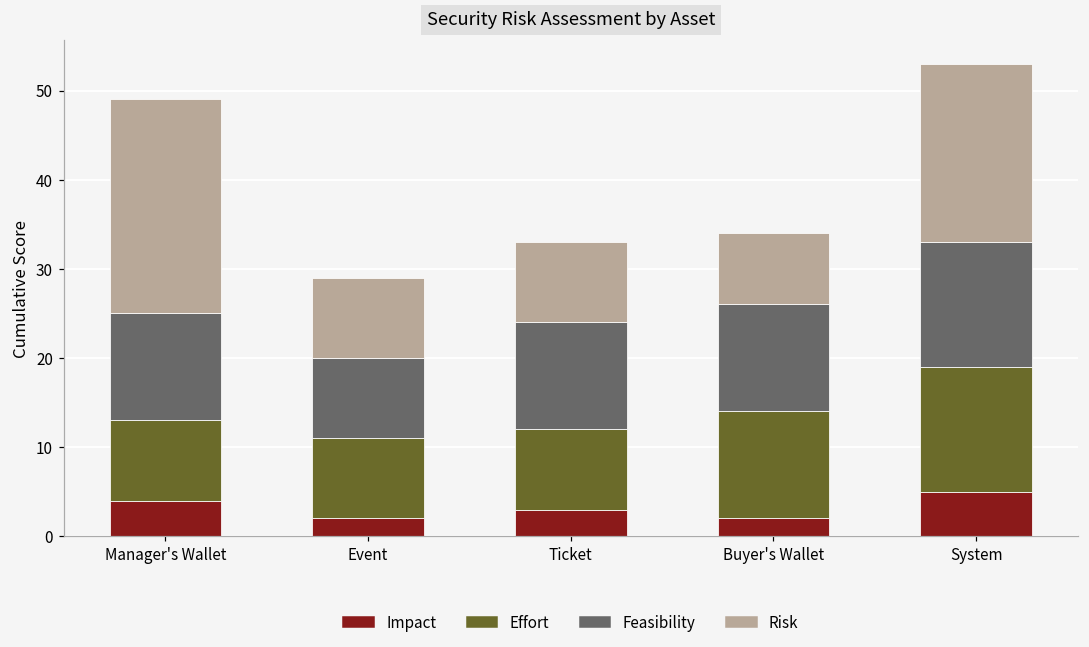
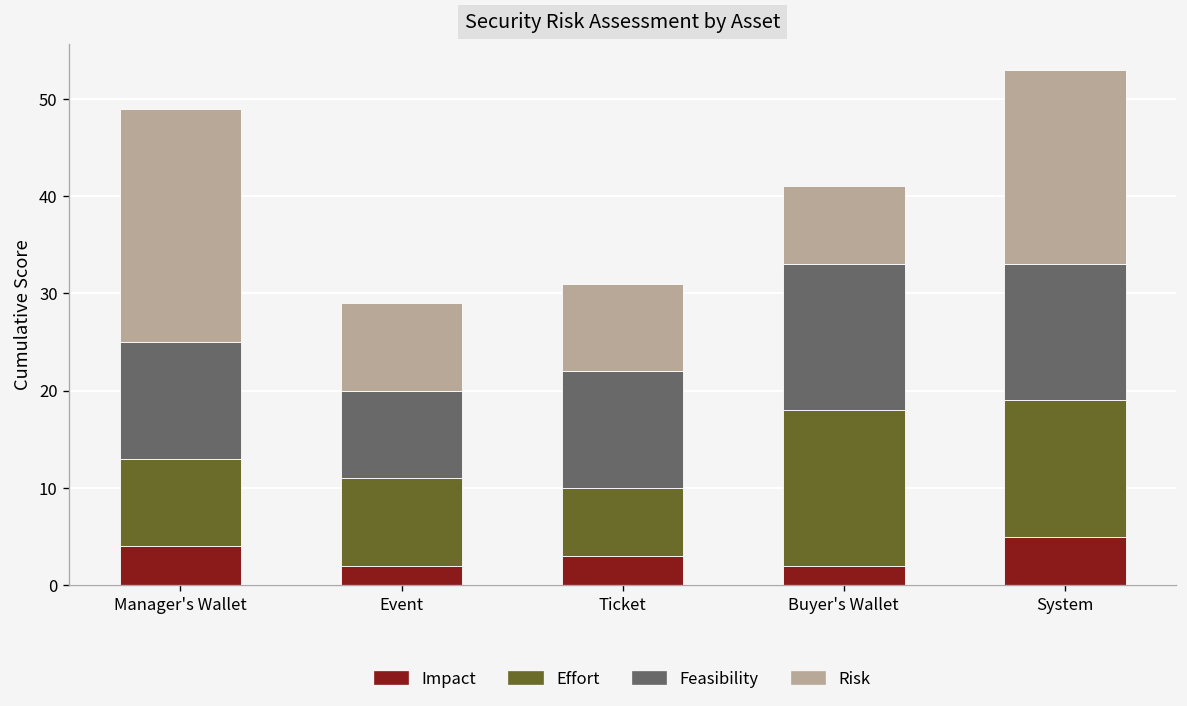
  {
    "Impact": {
      "Manager's Wallet": 4,
      "Event": 2,
      "Ticket": 3,
      "Buyer's Wallet": 2,
      "System": 5
    },
    "Effort": {
      "Manager's Wallet": 9,
      "Event": 9,
-     "Ticket": 9,
-     "Buyer's Wallet": 12,
+     "Ticket": 7,
+     "Buyer's Wallet": 16,
      "System": 14
    },
    "Feasibility": {
      "Manager's Wallet": 12,
      "Event": 9,
      "Ticket": 12,
-     "Buyer's Wallet": 12,
+     "Buyer's Wallet": 15,
      "System": 14
    },
    "Risk": {
      "Manager's Wallet": 24,
      "Event": 9,
      "Ticket": 9,
      "Buyer's Wallet": 8,
      "System": 20
    }
  }
